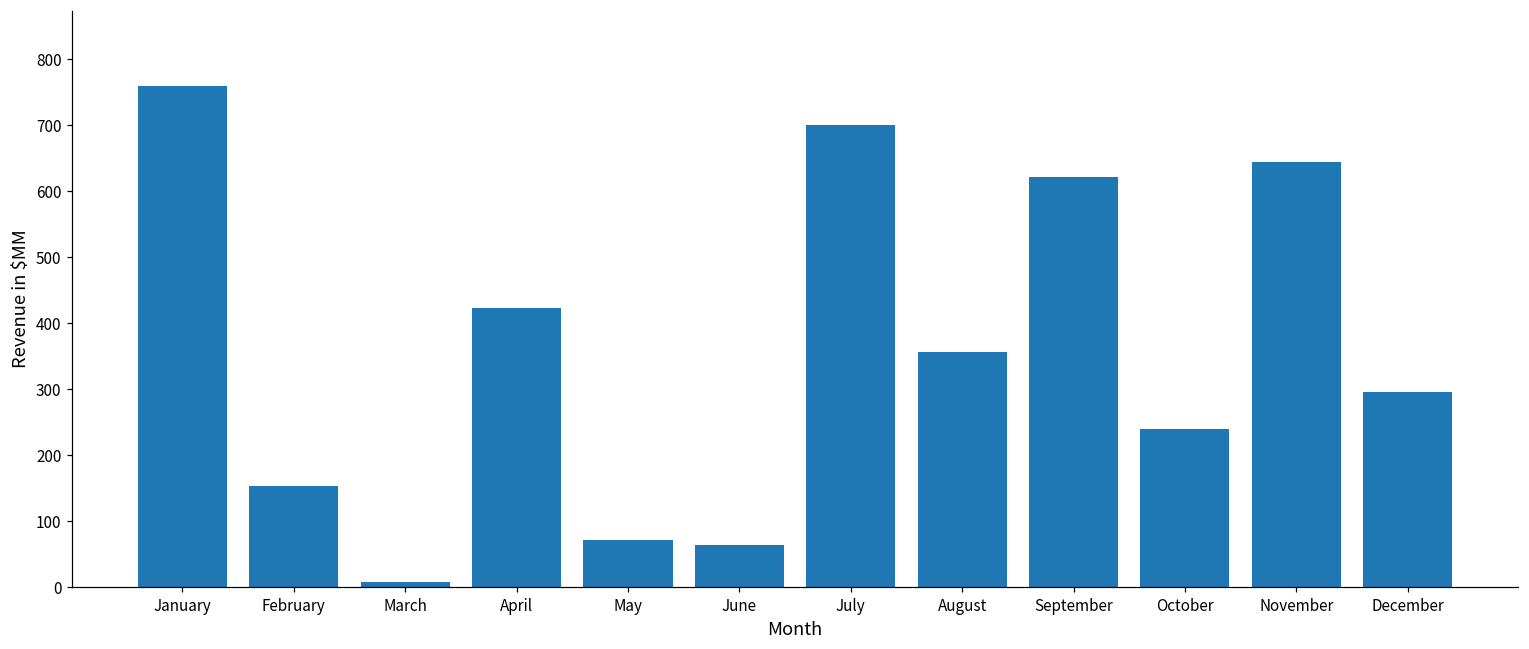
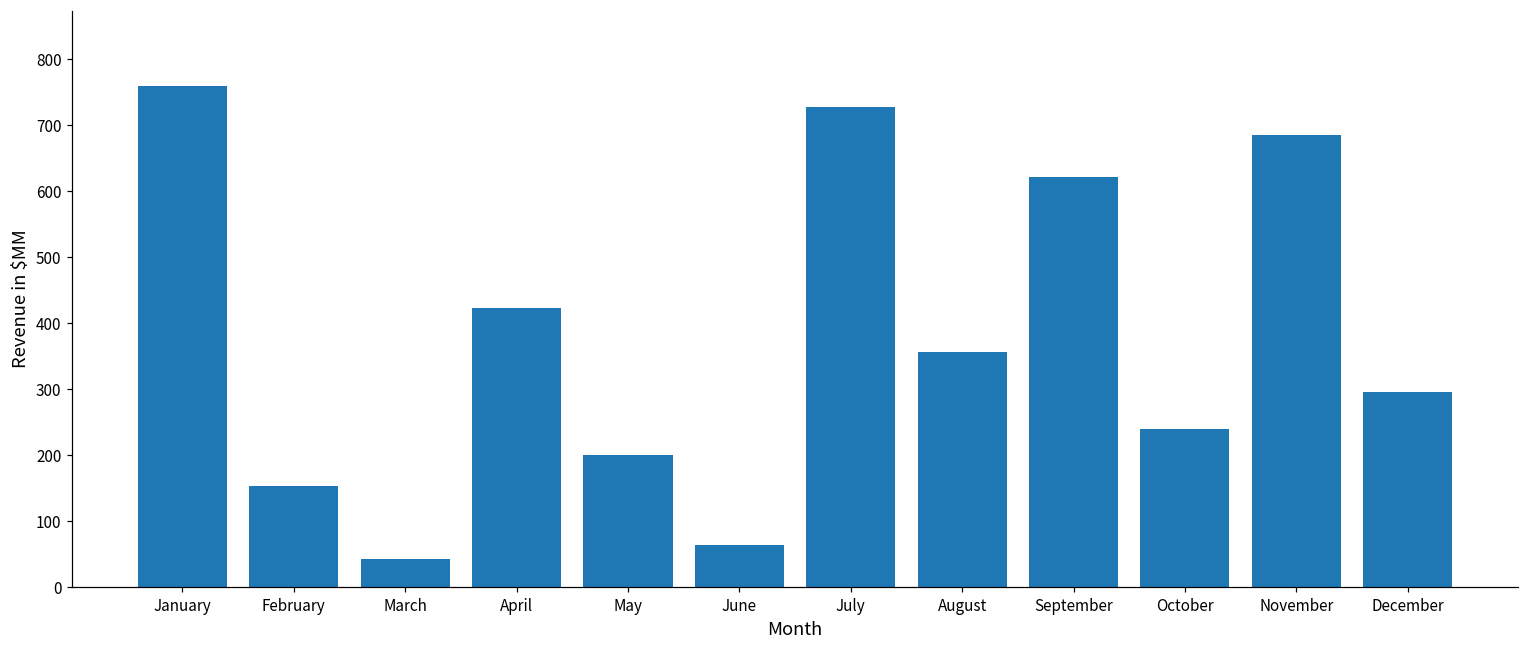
  {
    "January": 760,
    "February": 150,
-   "March": 10,
+   "March": 40,
    "April": 420,
-   "May": 70,
+   "May": 200,
    "June": 60,
-   "July": 700,
+   "July": 730,
    "August": 360,
    "September": 620,
    "October": 240,
-   "November": 640,
+   "November": 690,
    "December": 300
  }
